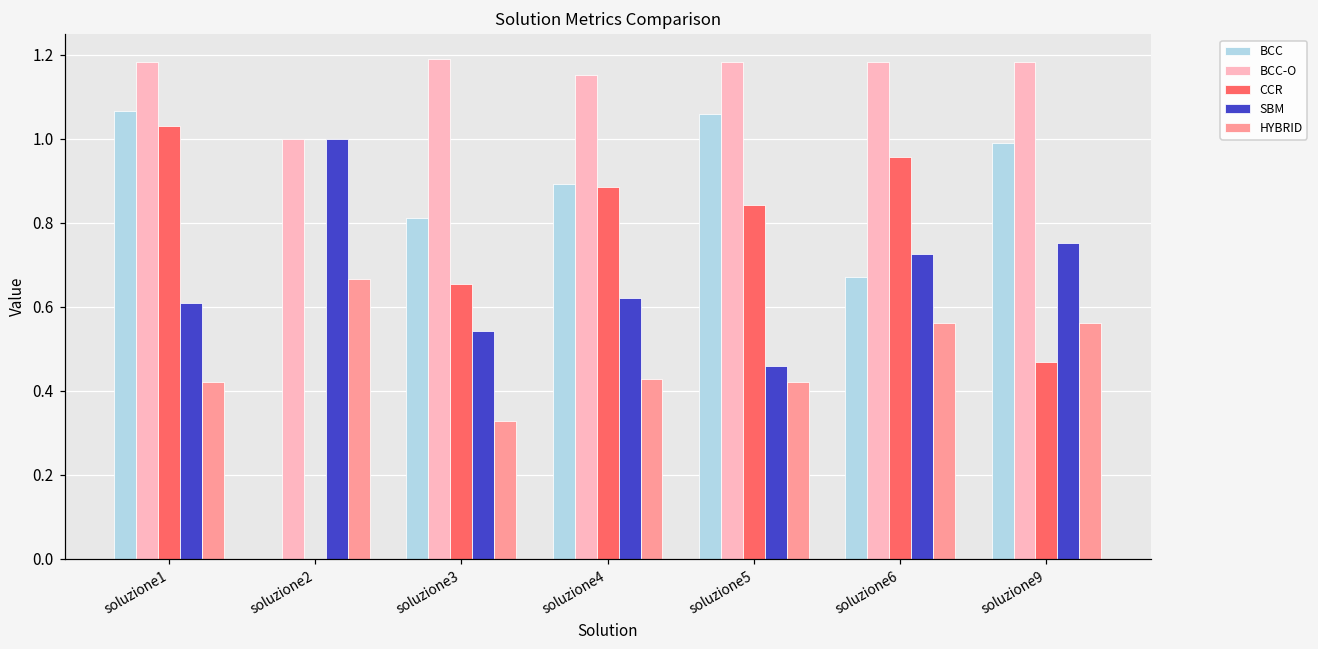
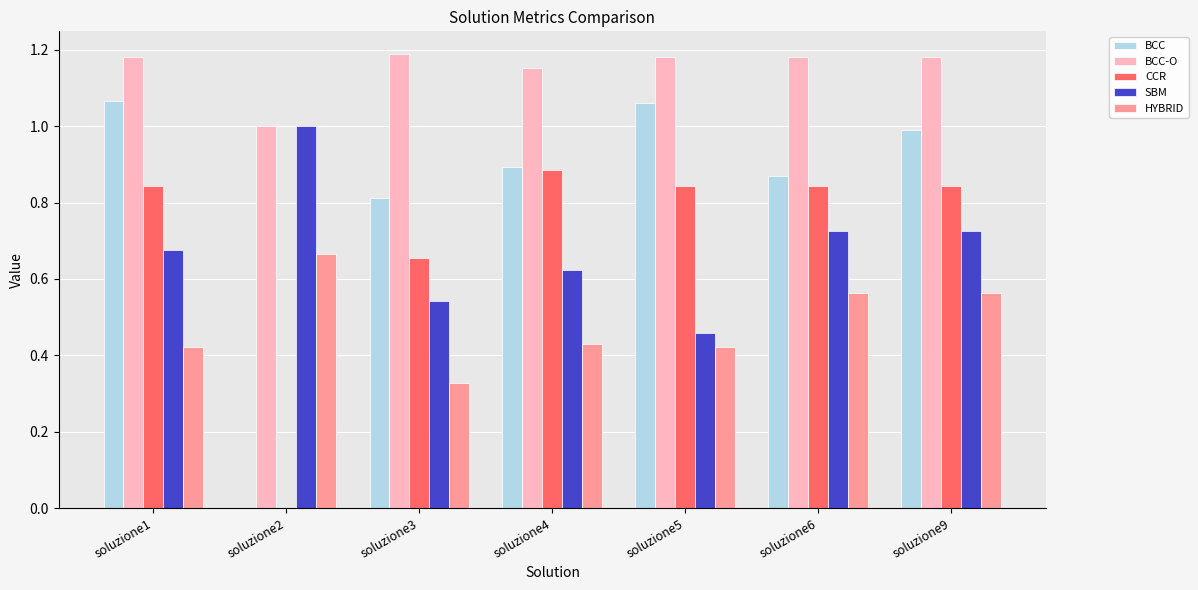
  {
    "BCC": {
      "soluzione1": 1.07,
      "soluzione2": 0.00,
      "soluzione3": 0.81,
      "soluzione4": 0.89,
      "soluzione5": 1.06,
-     "soluzione6": 0.67,
+     "soluzione6": 0.87,
      "soluzione9": 0.99
    },
    "CCR": {
-     "soluzione1": 1.03,
+     "soluzione1": 0.84,
      "soluzione2": 0.00,
      "soluzione3": 0.66,
      "soluzione4": 0.89,
      "soluzione5": 0.84,
-     "soluzione6": 0.96,
-     "soluzione9": 0.47
+     "soluzione6": 0.84,
+     "soluzione9": 0.84
    },
    "SBM": {
-     "soluzione1": 0.61,
+     "soluzione1": 0.67,
      "soluzione2": 1.00,
      "soluzione3": 0.54,
      "soluzione4": 0.62,
      "soluzione5": 0.46,
      "soluzione6": 0.72,
-     "soluzione9": 0.75
+     "soluzione9": 0.72
    }
  }
